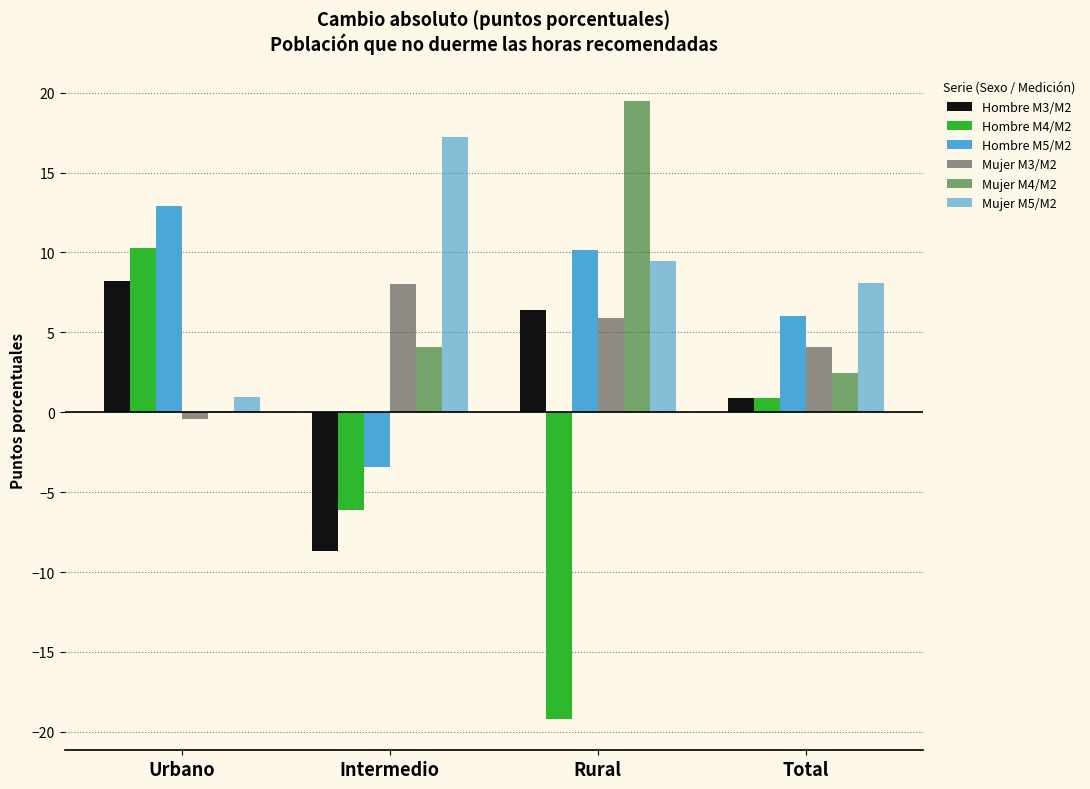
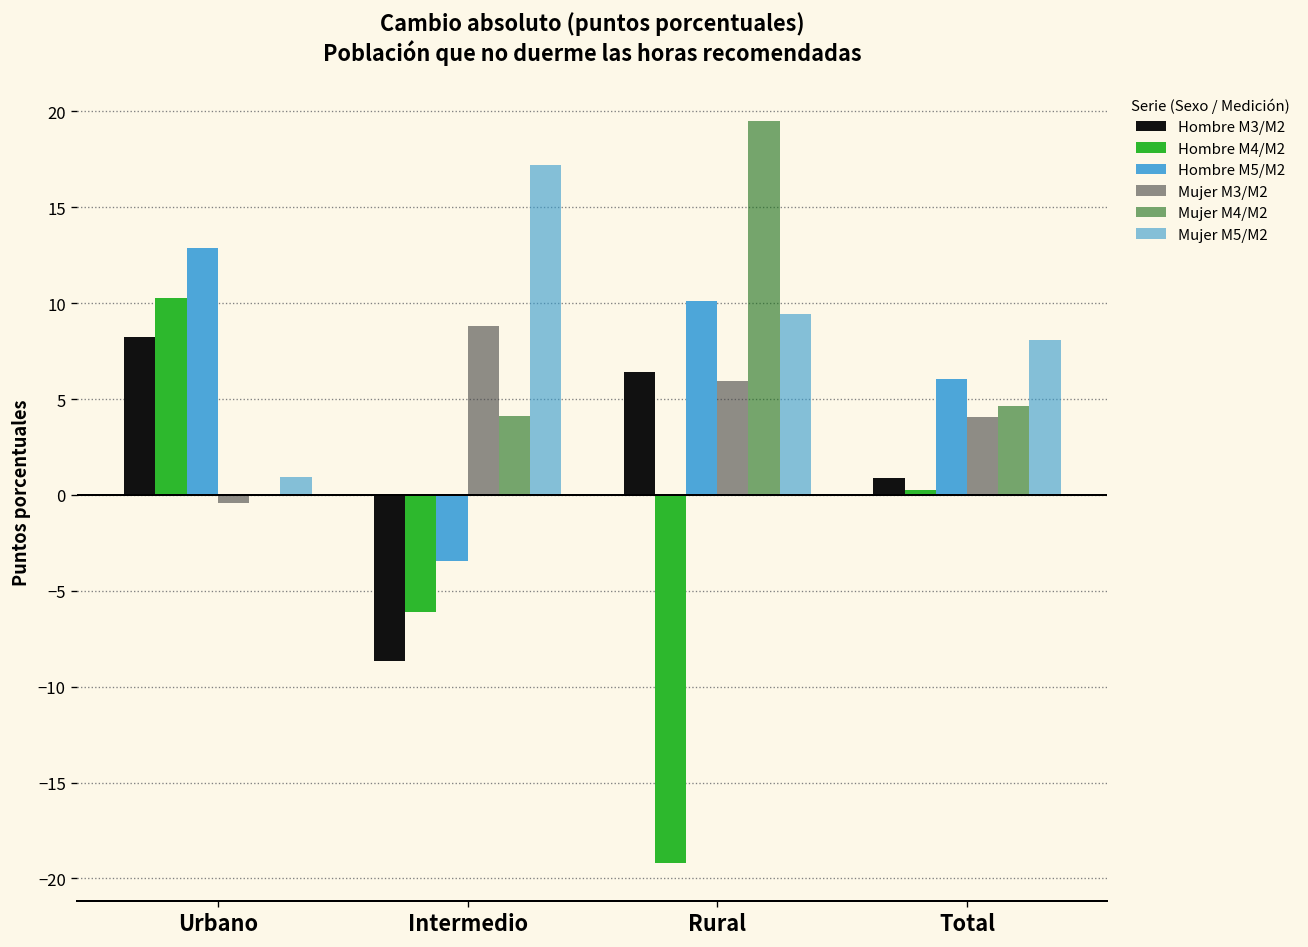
  {
    "Hombre M3/M2": {
      "Urbano": 8.2,
      "Intermedio": -8.7,
      "Rural": 6.4,
      "Total": 0.9
    },
    "Hombre M4/M2": {
      "Urbano": 10.3,
      "Intermedio": -6.1,
      "Rural": -19.2,
-     "Total": 0.9
+     "Total": 0.3
    },
    "Mujer M3/M2": {
      "Urbano": -0.4,
-     "Intermedio": 8.0,
+     "Intermedio": 8.8,
      "Rural": 5.9,
      "Total": 4.1
    },
    "Mujer M4/M2": {
      "Intermedio": 4.1,
      "Rural": 19.5,
-     "Total": 2.5
+     "Total": 4.6
    }
  }
